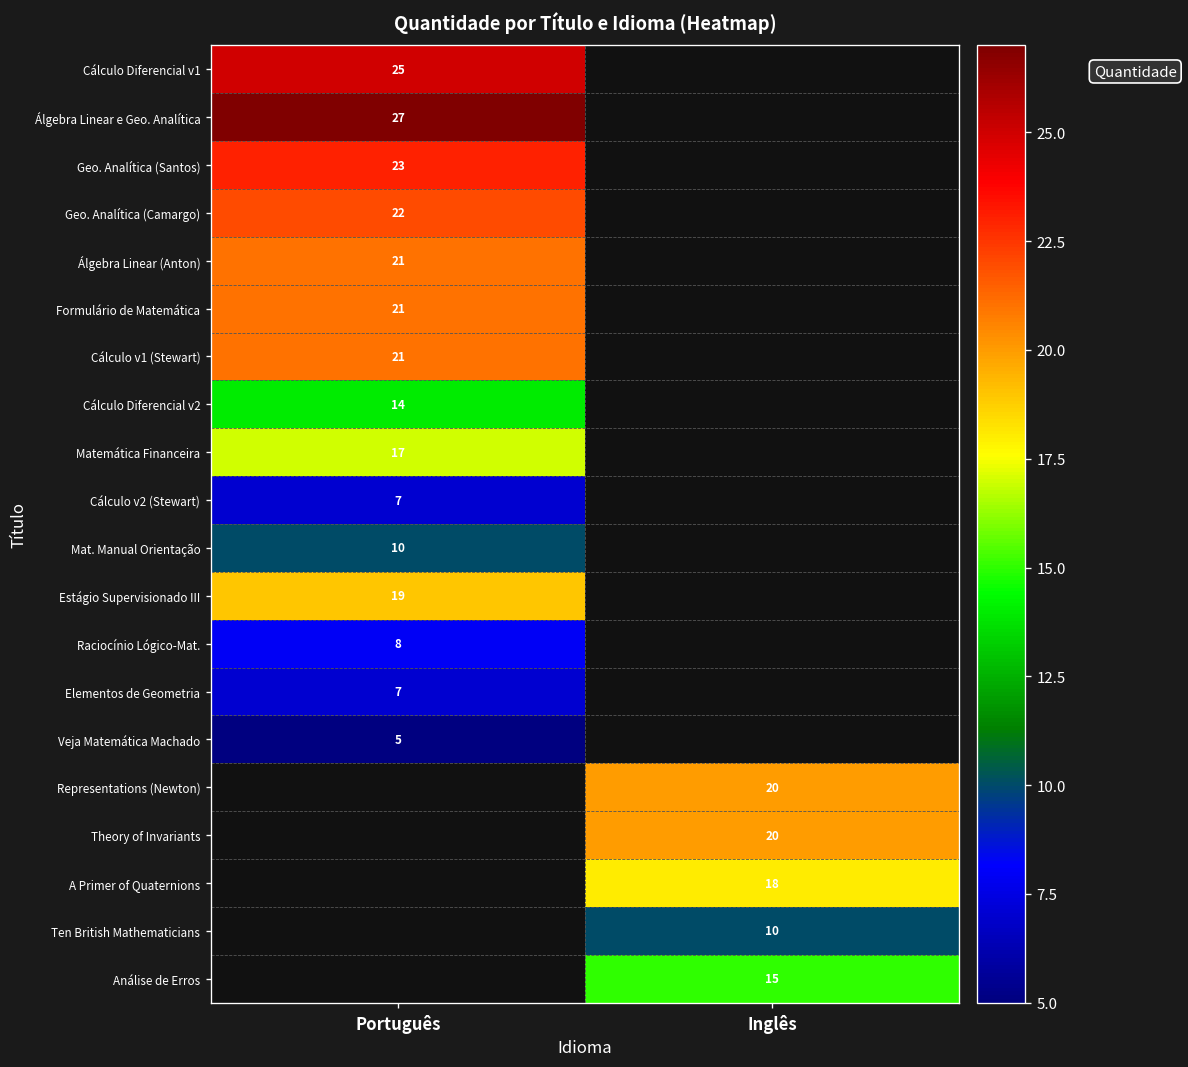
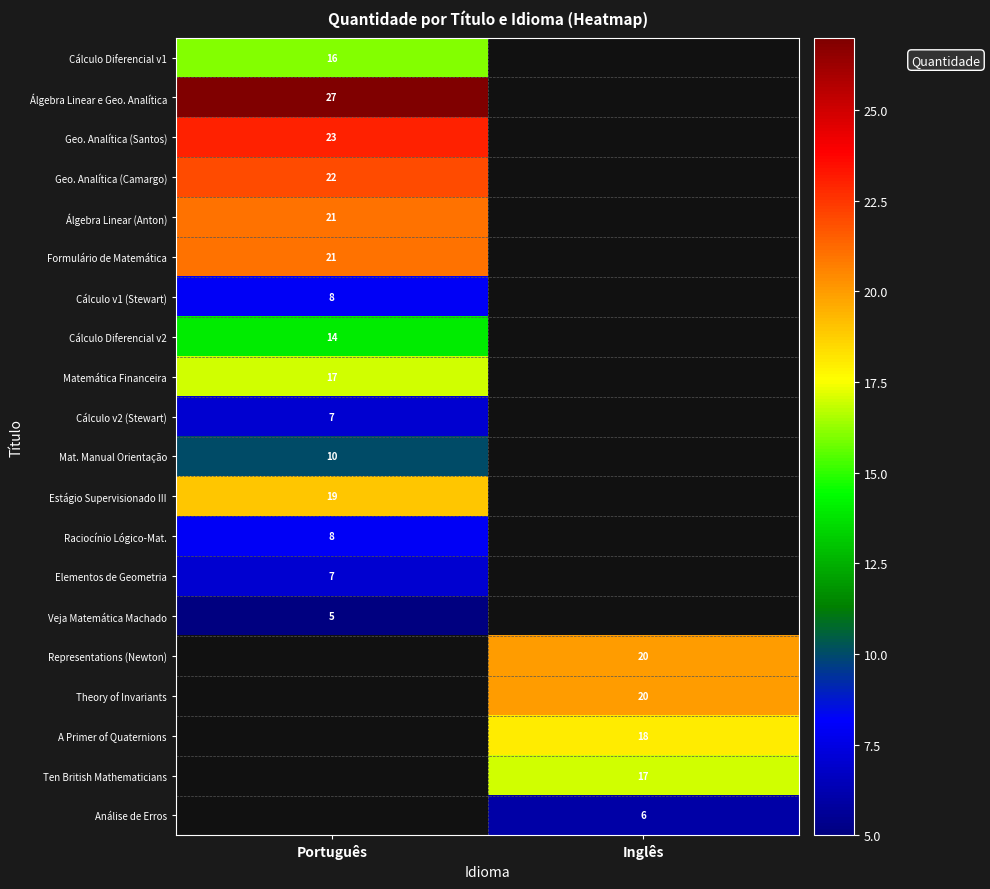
  {
    "Cálculo Diferencial v1": {
-     "Português": 25
+     "Português": 16
    },
    "Álgebra Linear e Geo. Analítica": {
      "Português": 27
    },
    "Geo. Analítica (Santos)": {
      "Português": 23
    },
    "Geo. Analítica (Camargo)": {
      "Português": 22
    },
    "Álgebra Linear (Anton)": {
      "Português": 21
    },
    "Formulário de Matemática": {
      "Português": 21
    },
    "Cálculo v1 (Stewart)": {
-     "Português": 21
+     "Português": 8
    },
    "Cálculo Diferencial v2": {
      "Português": 14
    },
    "Matemática Financeira": {
      "Português": 17
    },
    "Cálculo v2 (Stewart)": {
      "Português": 7
    },
    "Mat. Manual Orientação": {
      "Português": 10
    },
    "Estágio Supervisionado III": {
      "Português": 19
    },
    "Raciocínio Lógico-Mat.": {
      "Português": 8
    },
    "Elementos de Geometria": {
      "Português": 7
    },
    "Veja Matemática Machado": {
      "Português": 5
    },
    "Representations (Newton)": {
      "Inglês": 20
    },
    "Theory of Invariants": {
      "Inglês": 20
    },
    "A Primer of Quaternions": {
      "Inglês": 18
    },
    "Ten British Mathematicians": {
-     "Inglês": 10
+     "Inglês": 17
    },
    "Análise de Erros": {
-     "Inglês": 15
+     "Inglês": 6
    }
  }
